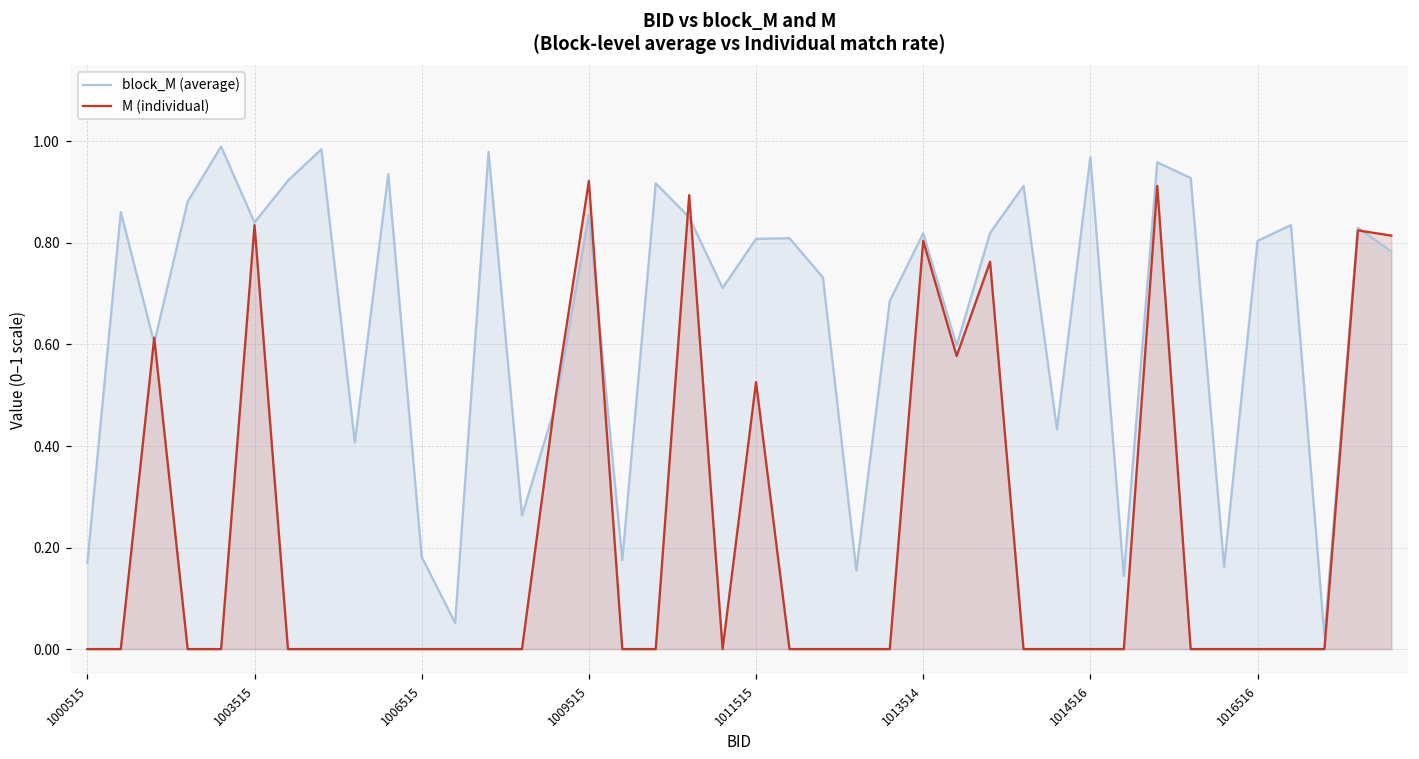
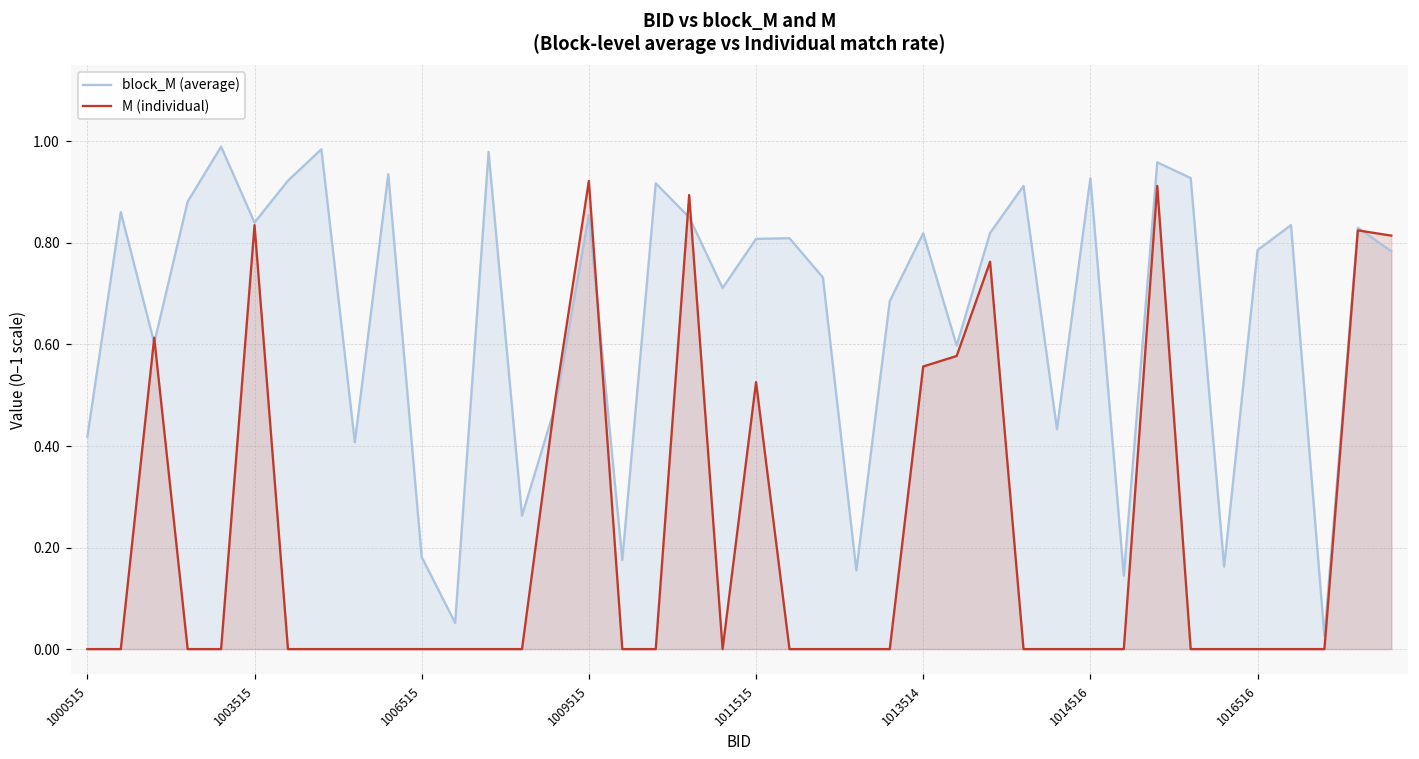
  {
    "block_M (average)": {
-     "1000515": 0.17,
+     "1000515": 0.42,
      "1006515": 0.18,
      "1009515": 0.86,
      "1011515": 0.81,
      "1013514": 0.82,
-     "1014516": 0.97,
-     "1016516": 0.80
+     "1014516": 0.93,
+     "1016516": 0.79
    },
    "M (individual)": {
      "1000515": 0.00,
      "1006515": 0.00,
      "1009515": 0.92,
      "1011515": 0.53,
-     "1013514": 0.80,
+     "1013514": 0.56,
      "1014516": 0.00,
      "1016516": 0.00
    }
  }
